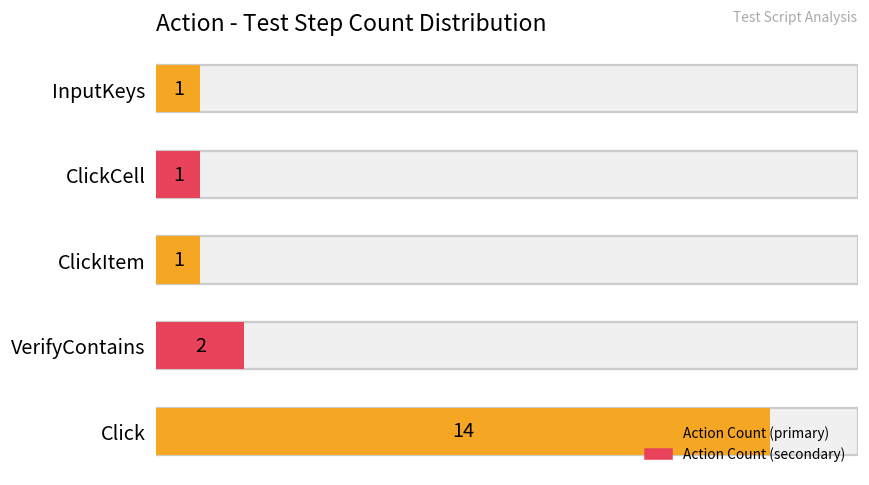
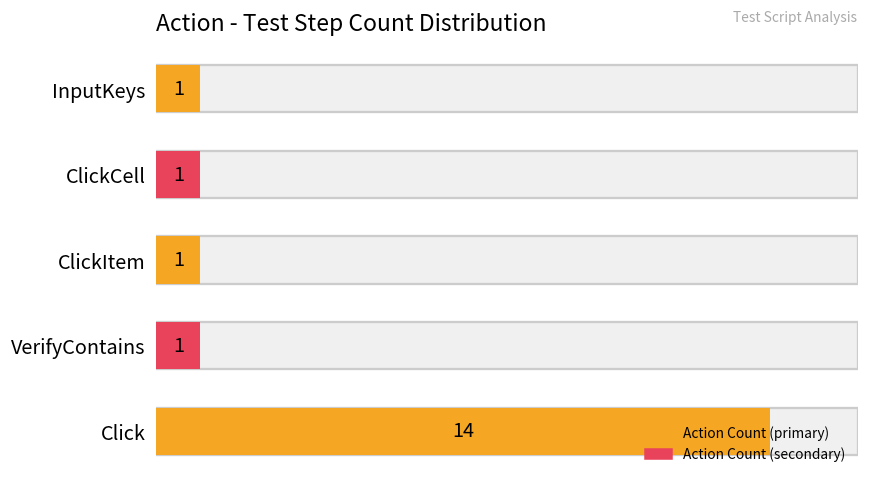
  {
    "InputKeys": 1,
    "ClickCell": 1,
    "ClickItem": 1,
-   "VerifyContains": 2,
+   "VerifyContains": 1,
    "Click": 14
  }
